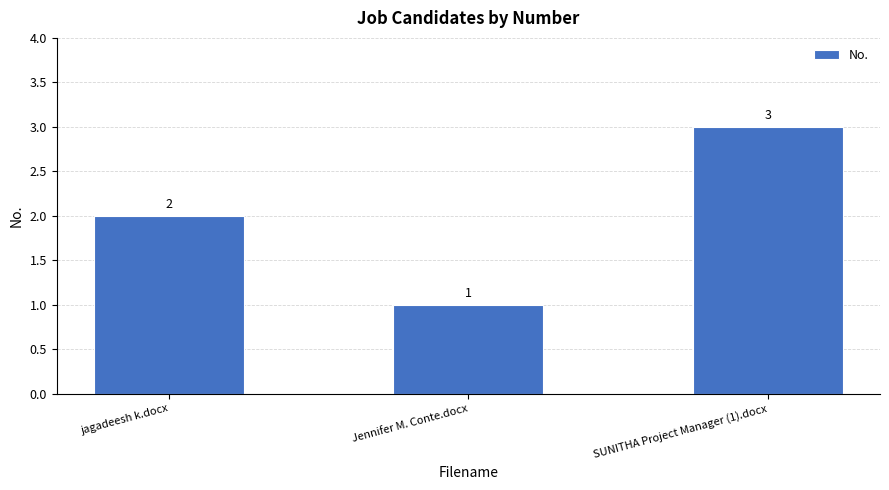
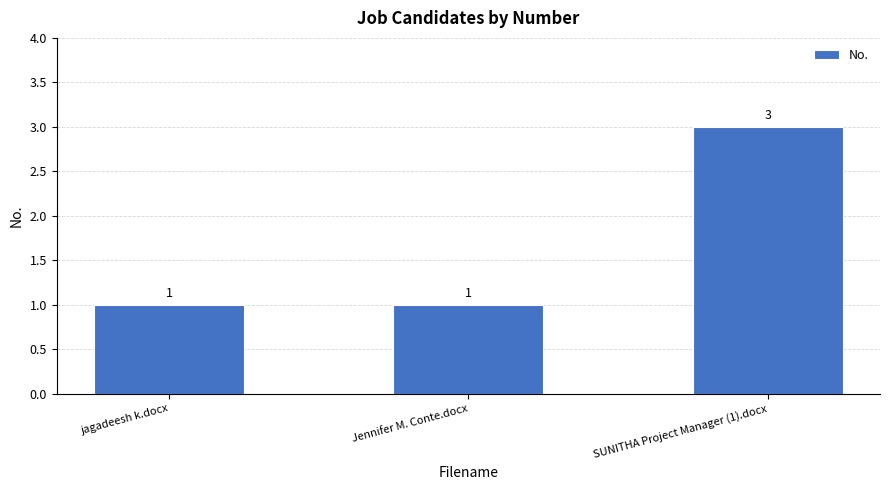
  {
-   "jagadeesh k.docx": 2,
+   "jagadeesh k.docx": 1,
    "Jennifer M. Conte.docx": 1,
    "SUNITHA Project Manager (1).docx": 3
  }
